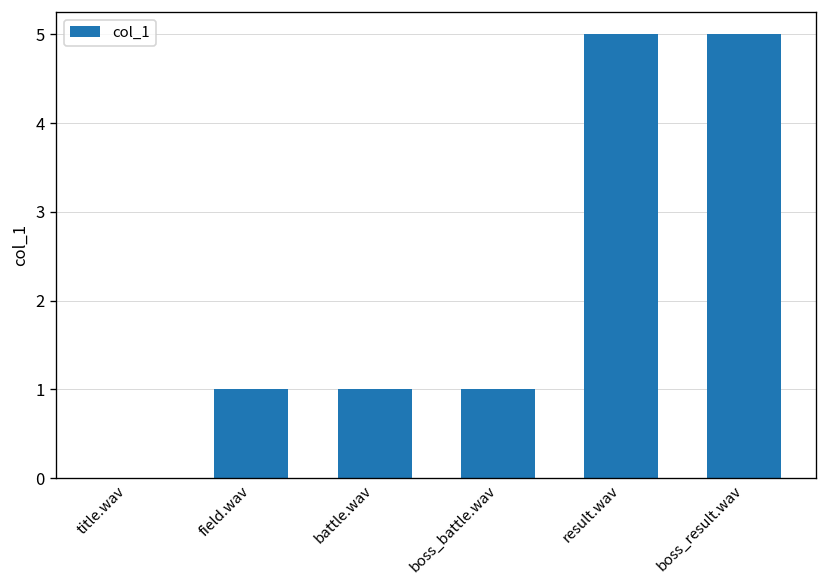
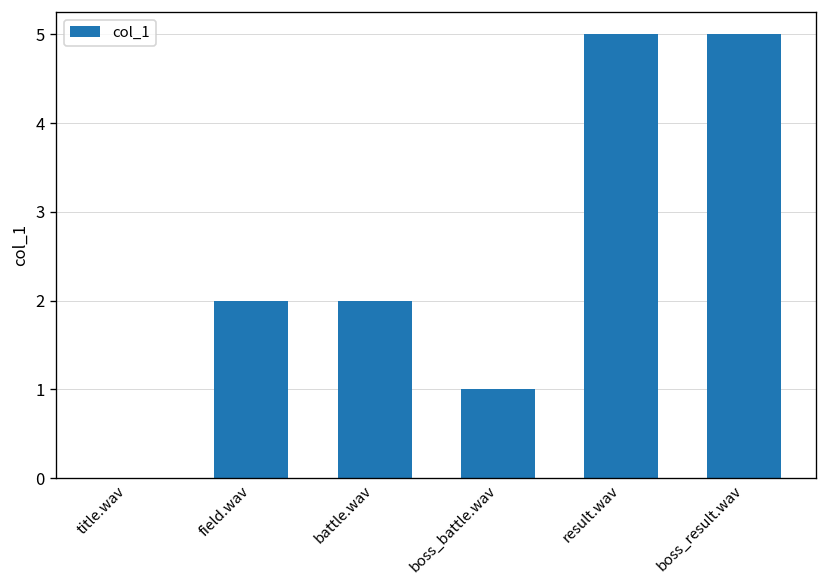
  {
    "title.wav": 0,
-   "field.wav": 1,
-   "battle.wav": 1,
+   "field.wav": 2,
+   "battle.wav": 2,
    "boss_battle.wav": 1,
    "result.wav": 5,
    "boss_result.wav": 5
  }
